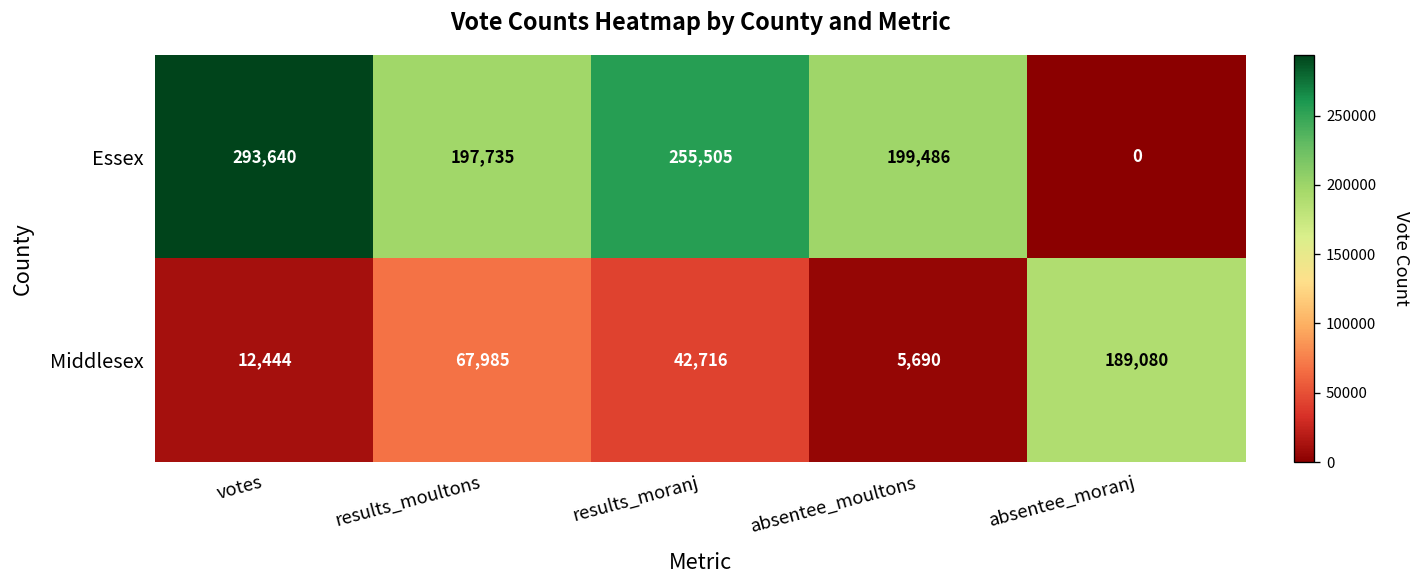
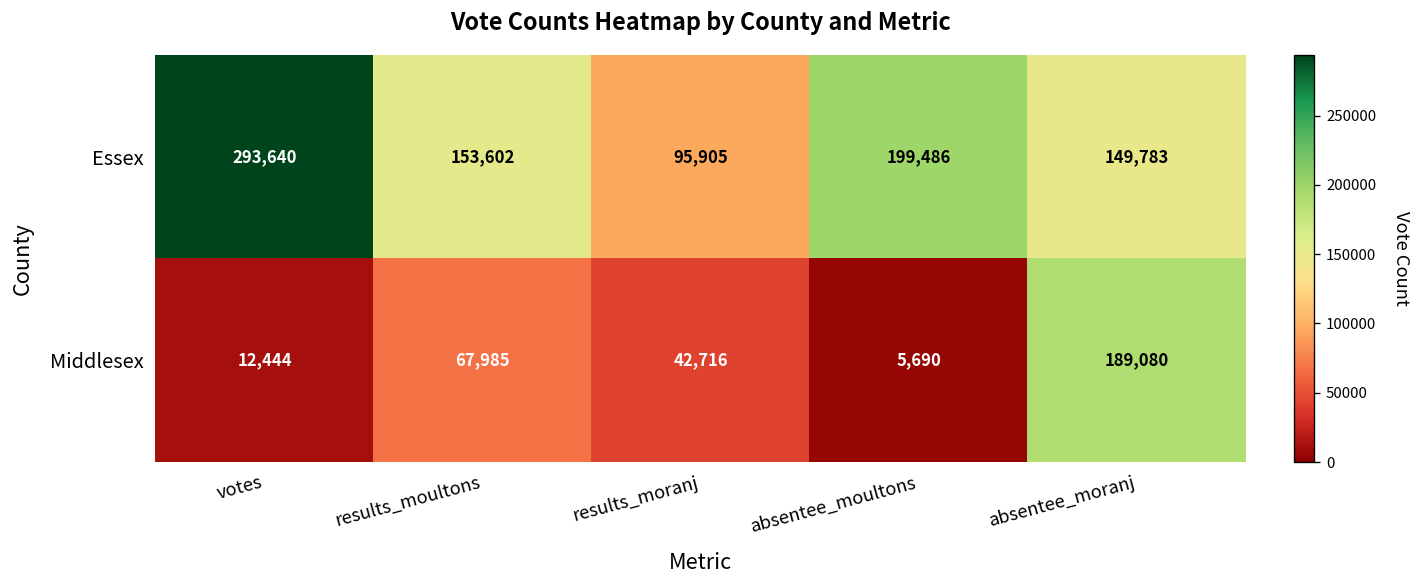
  {
    "Essex": {
      "votes": "293,640",
-     "results_moultons": "197,735",
-     "results_moranj": "255,505",
+     "results_moultons": "153,602",
+     "results_moranj": "95,905",
      "absentee_moultons": "199,486",
-     "absentee_moranj": "0"
+     "absentee_moranj": "149,783"
    },
    "Middlesex": {
      "votes": "12,444",
      "results_moultons": "67,985",
      "results_moranj": "42,716",
      "absentee_moultons": "5,690",
      "absentee_moranj": "189,080"
    }
  }
